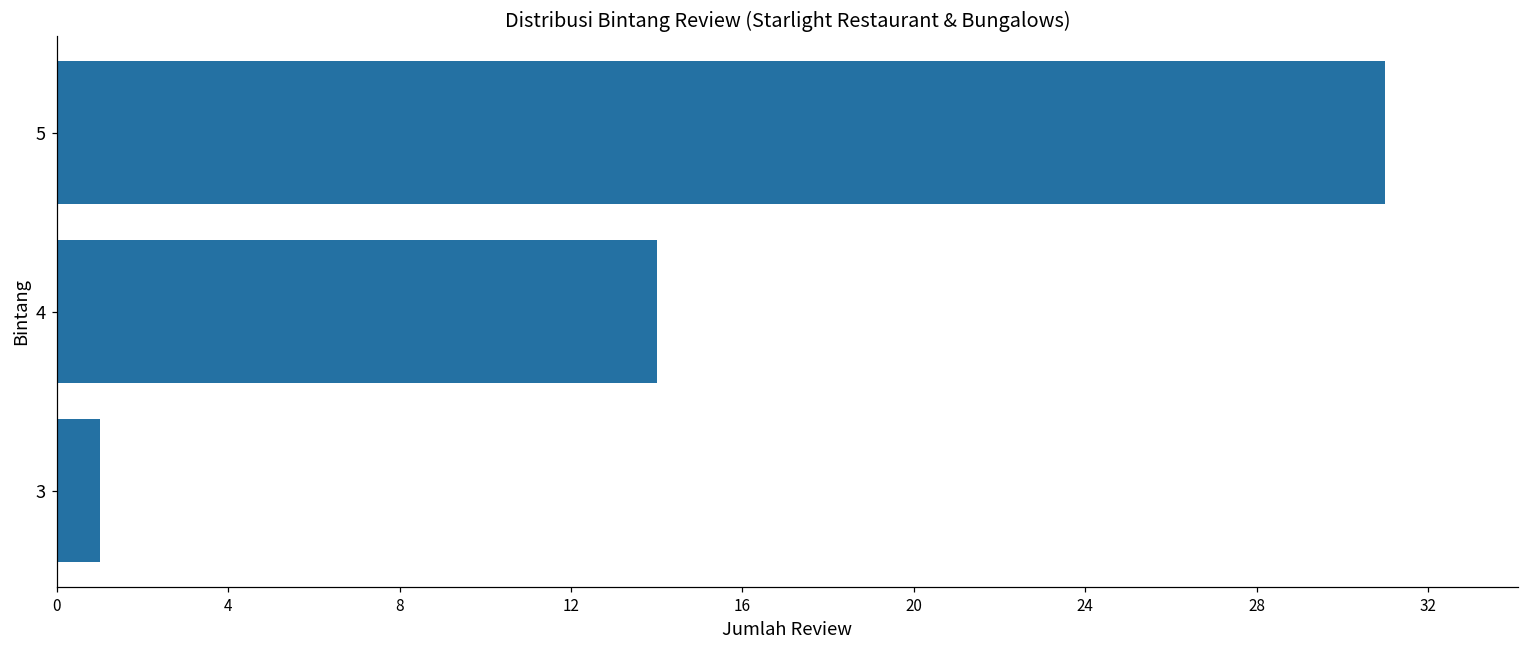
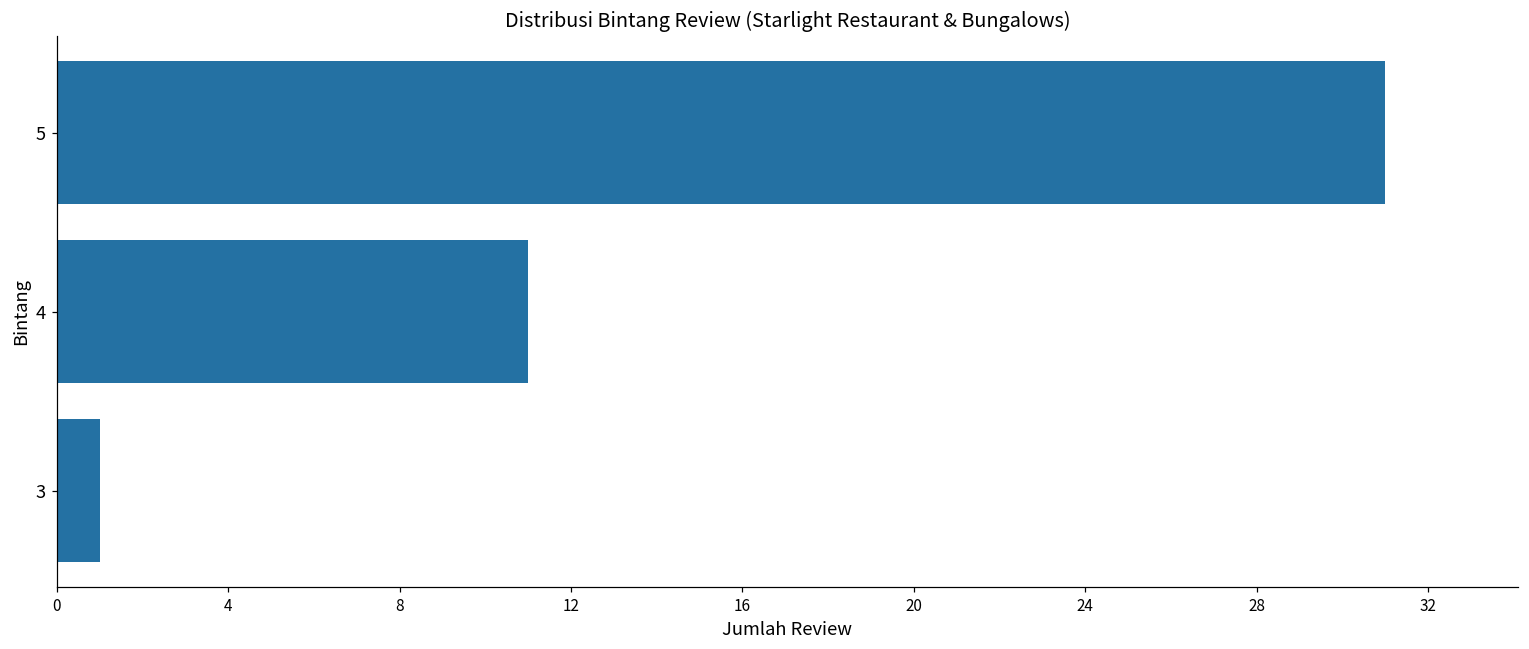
  {
    "5": 31,
-   "4": 14,
+   "4": 11,
    "3": 1
  }
